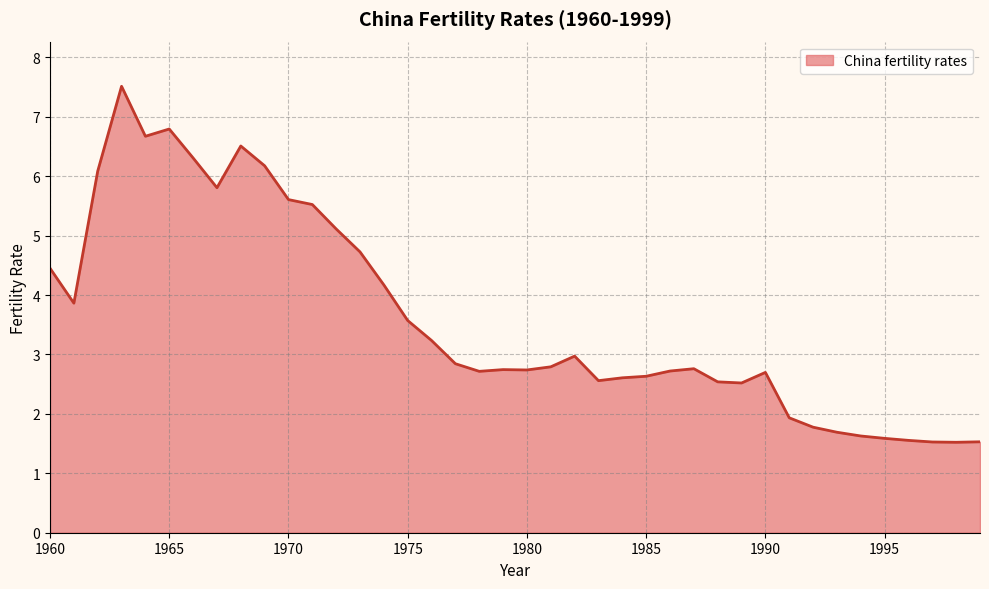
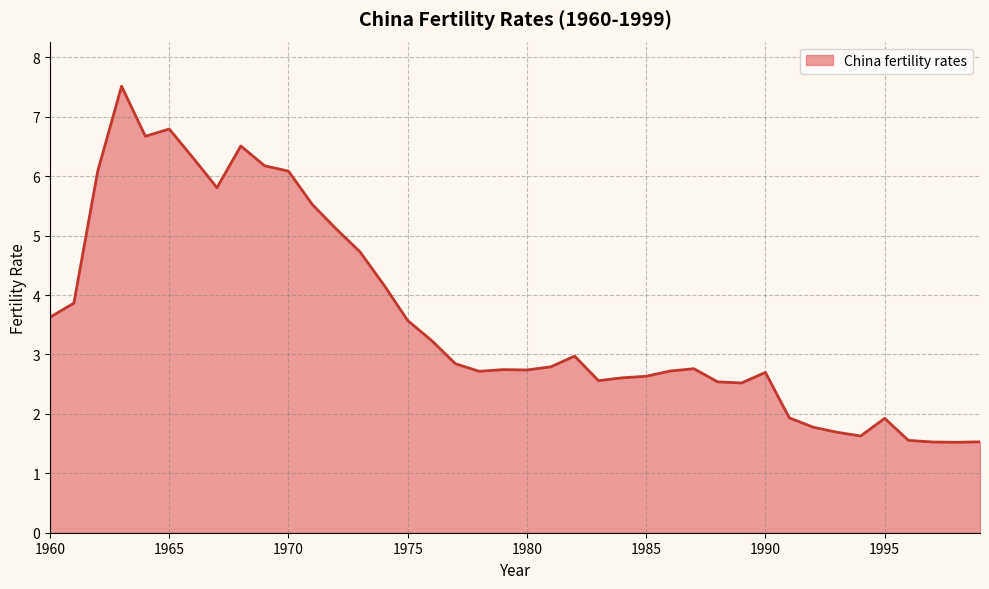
  {
-   "1960": 4.5,
+   "1960": 3.6,
    "1965": 6.8,
-   "1970": 5.6,
+   "1970": 6.1,
    "1975": 3.6,
    "1980": 2.7,
    "1985": 2.6,
    "1990": 2.7,
-   "1995": 1.6
+   "1995": 1.9
  }
